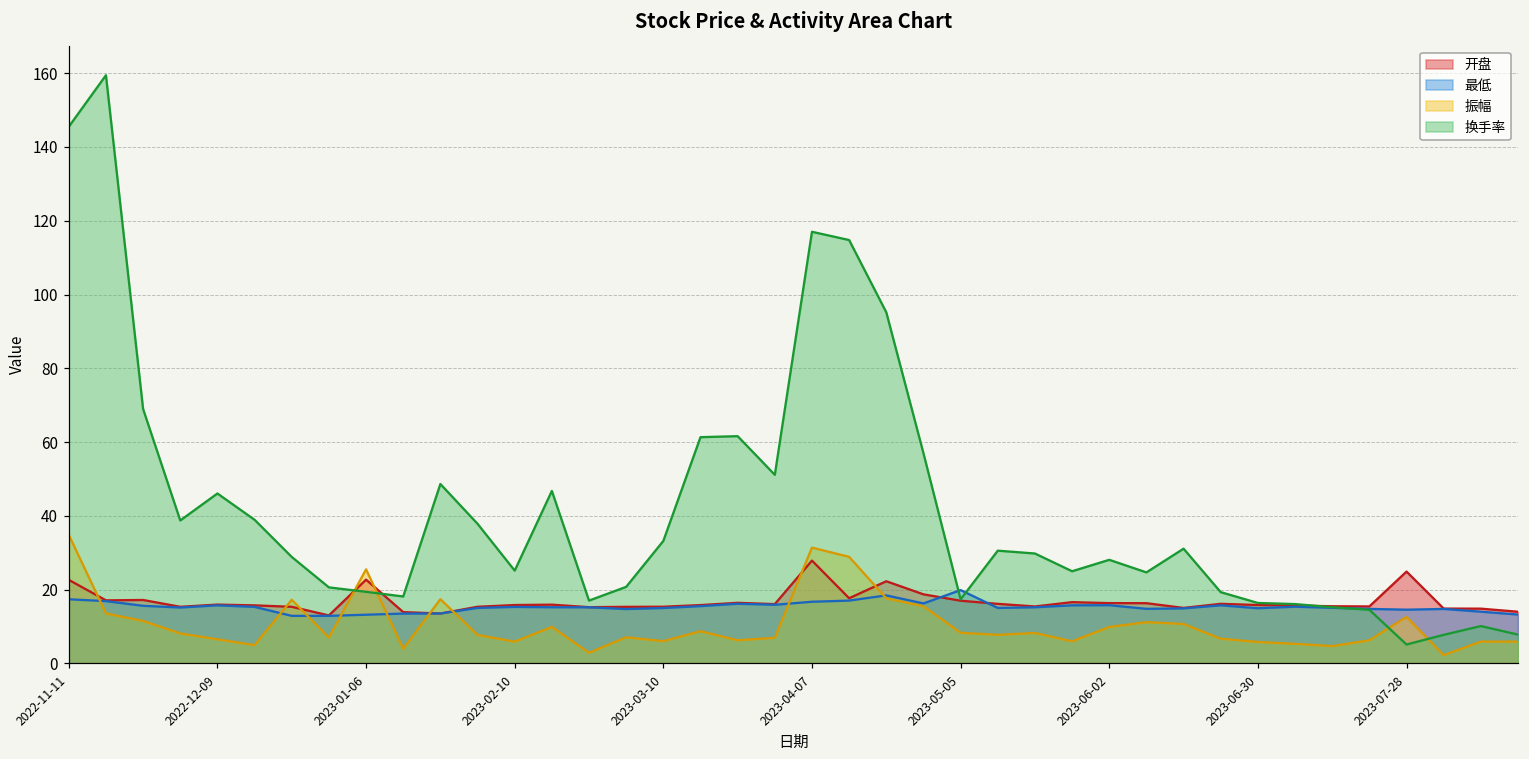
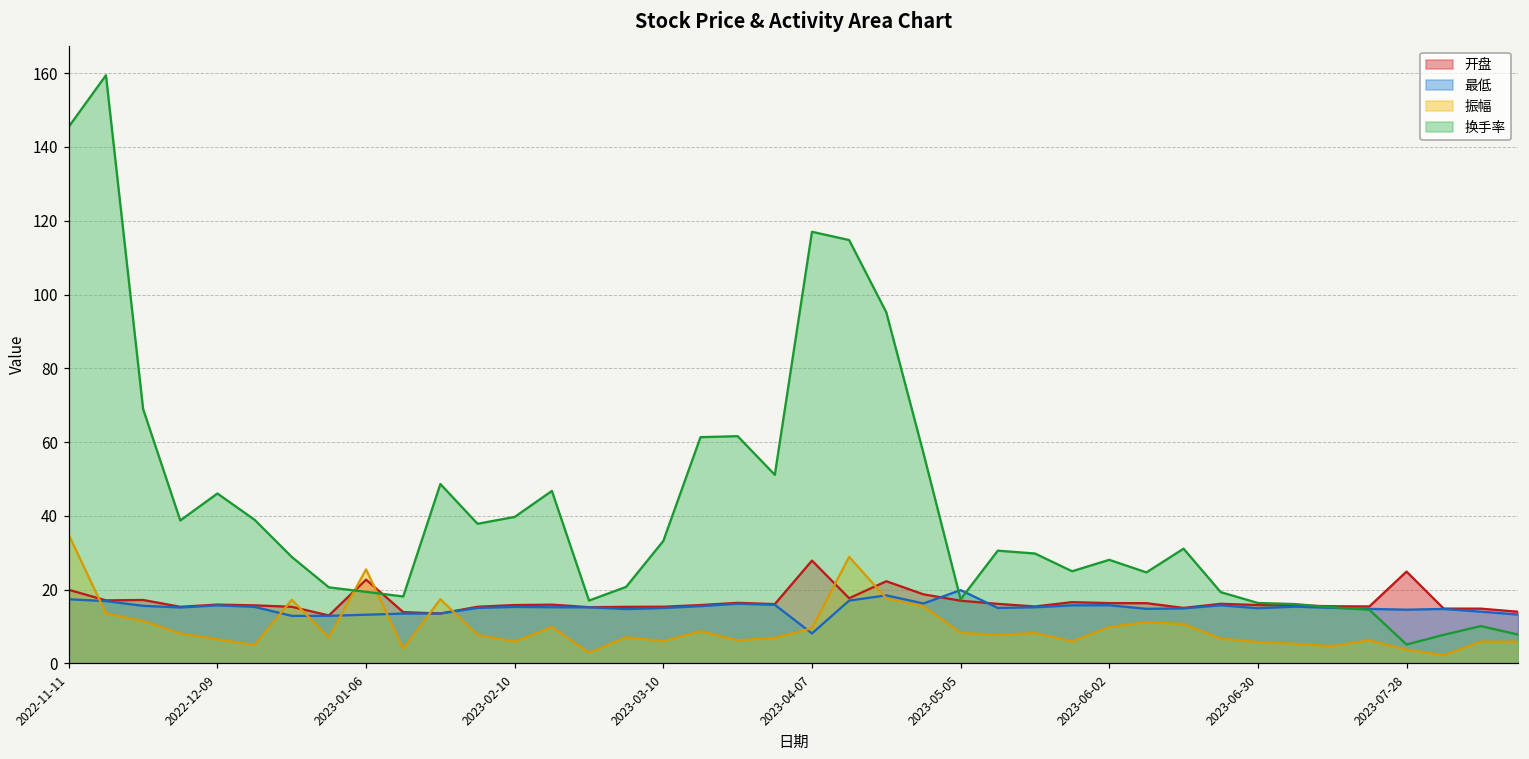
  {
    "开盘": {
-     "2022-11-11": 23,
+     "2022-11-11": 20,
      "2023-01-06": 23,
      "2023-04-07": 28,
      "2023-07-28": 25
    },
    "最低": {
      "2022-11-11": 17,
      "2023-01-06": 13,
-     "2023-04-07": 17,
+     "2023-04-07": 8,
      "2023-05-05": 20,
      "2023-06-30": 15,
      "2023-07-28": 15
    },
    "振幅": {
      "2022-11-11": 35,
      "2022-12-09": 7,
      "2023-01-06": 25,
      "2023-02-10": 6,
      "2023-03-10": 6,
-     "2023-04-07": 31,
+     "2023-04-07": 10,
      "2023-05-05": 8,
      "2023-06-02": 10,
      "2023-06-30": 6,
-     "2023-07-28": 13
+     "2023-07-28": 4
    },
    "换手率": {
      "2022-11-11": 146,
      "2022-12-09": 46,
      "2023-01-06": 19,
-     "2023-02-10": 25,
+     "2023-02-10": 40,
      "2023-03-10": 33,
      "2023-04-07": 117,
      "2023-06-02": 28,
      "2023-07-28": 5
    }
  }
